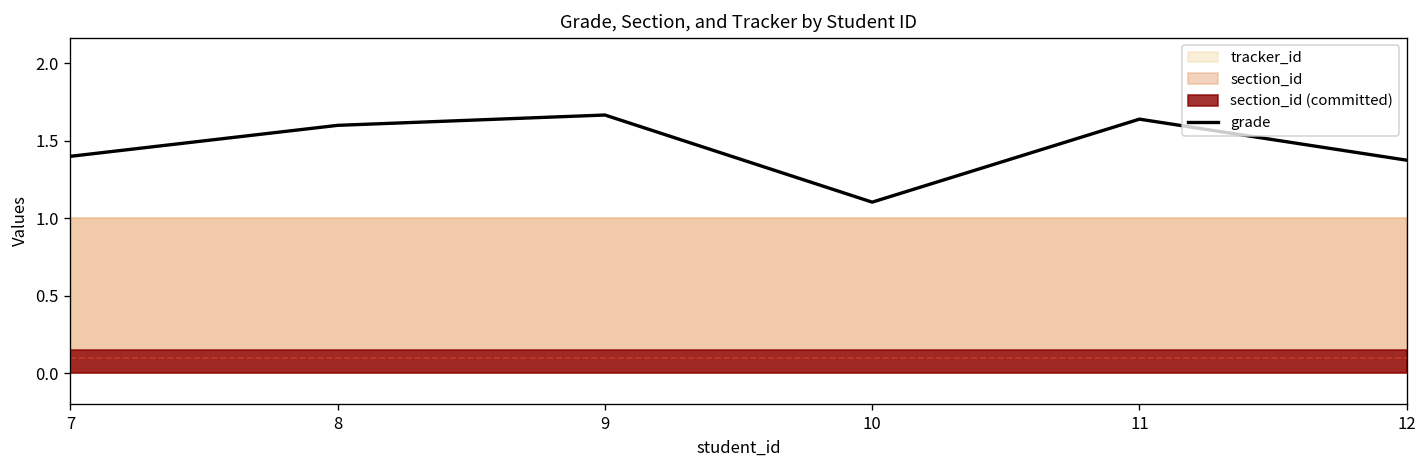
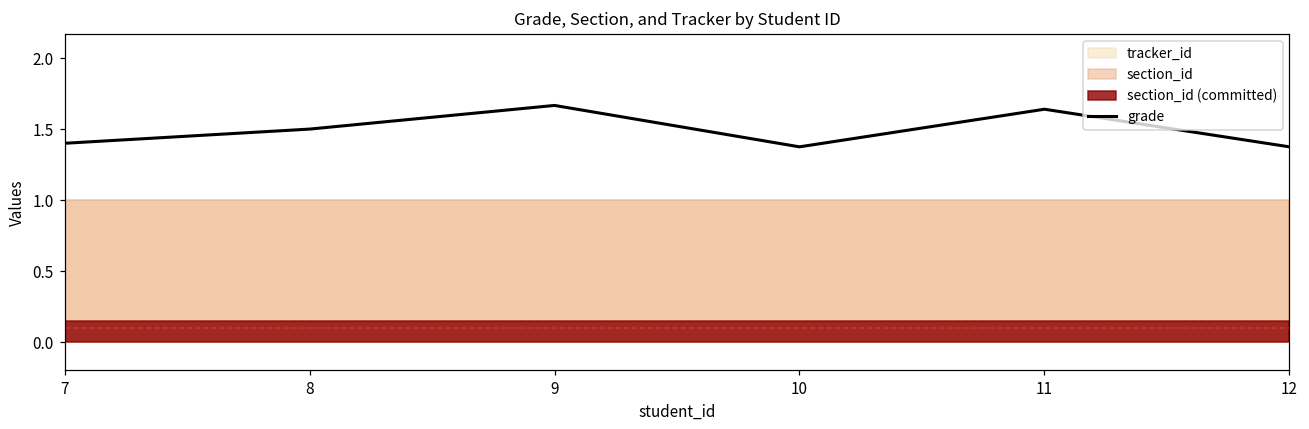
  {
    "grade": {
      "7": 1.40,
-     "8": 1.6,
+     "8": 1.5,
      "9": 1.67,
-     "10": 1.10,
+     "10": 1.38,
      "11": 1.64,
      "12": 1.38
    },
    "section_id": {
      "7": 1.00,
      "8": 1.00,
      "9": 1.00,
      "10": 1.00,
      "11": 1.00,
      "12": 1.00
    },
    "section_id (committed)": {
      "7": 0.15,
      "8": 0.15,
      "9": 0.15,
      "10": 0.15,
      "11": 0.15,
      "12": 0.15
    }
  }
